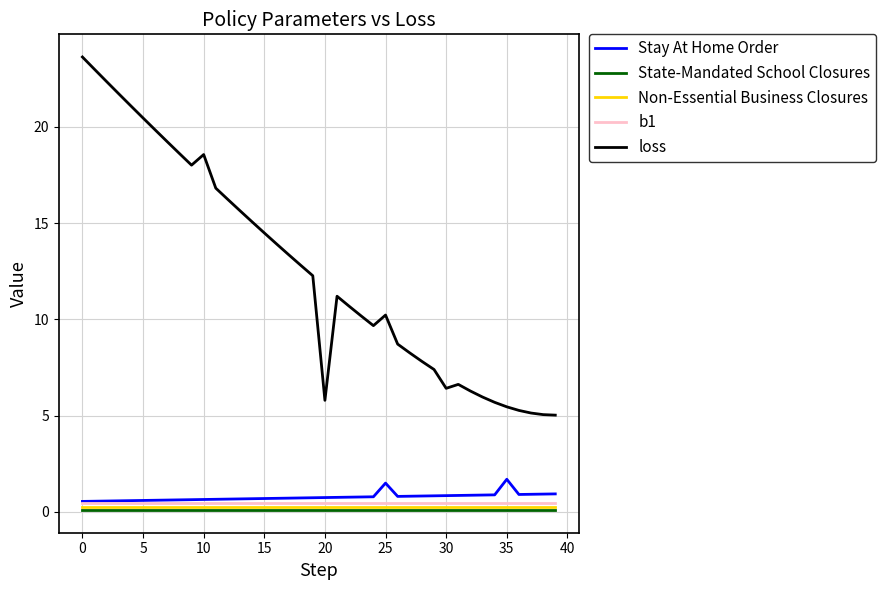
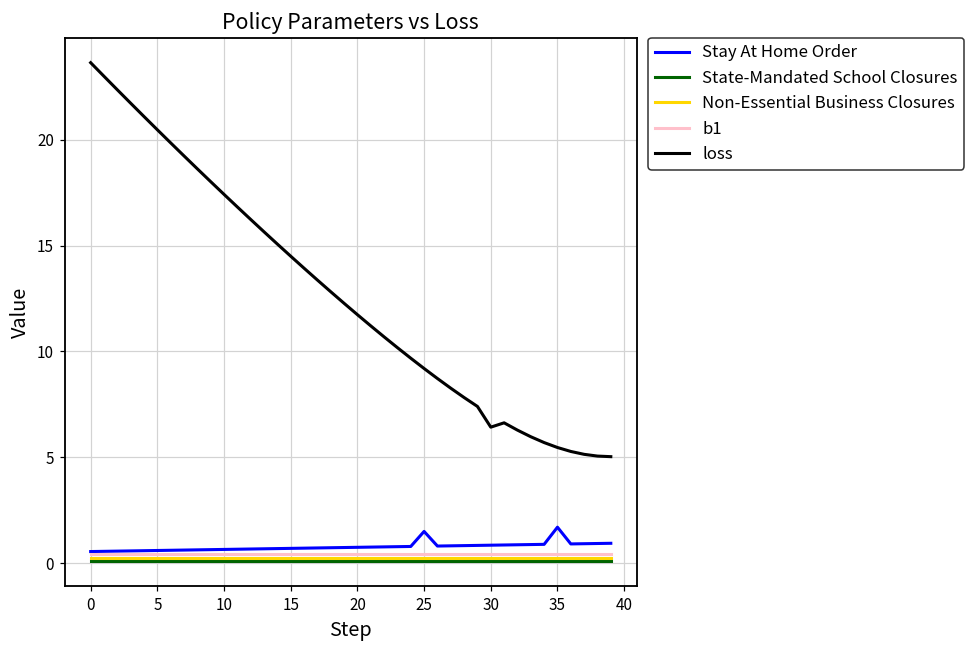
  {
    "Stay At Home Order": {
      "5": 0.6,
      "10": 0.7,
      "15": 0.7,
      "20": 0.8,
      "25": 1.5,
      "30": 0.9,
      "35": 1.7
    },
    "State-Mandated School Closures": {
      "0": 0.1,
      "5": 0.1,
      "10": 0.1,
      "15": 0.1,
      "20": 0.1,
      "25": 0.1,
      "30": 0.1,
      "35": 0.1
    },
    "Non-Essential Business Closures": {
      "0": 0.3,
      "5": 0.3,
      "10": 0.3,
      "15": 0.3,
      "20": 0.3,
      "25": 0.3,
      "30": 0.3,
      "35": 0.3
    },
    "b1": {
      "5": 0.5,
      "10": 0.5,
      "15": 0.5,
      "20": 0.5,
      "25": 0.5,
      "30": 0.5,
      "35": 0.5
    },
    "loss": {
      "0": 23.6,
      "5": 20.5,
-     "10": 18.6,
+     "10": 17.4,
      "15": 14.5,
-     "20": 5.8,
-     "25": 10.2,
+     "20": 11.7,
+     "25": 9.2,
      "30": 6.4,
      "35": 5.5
    }
  }
